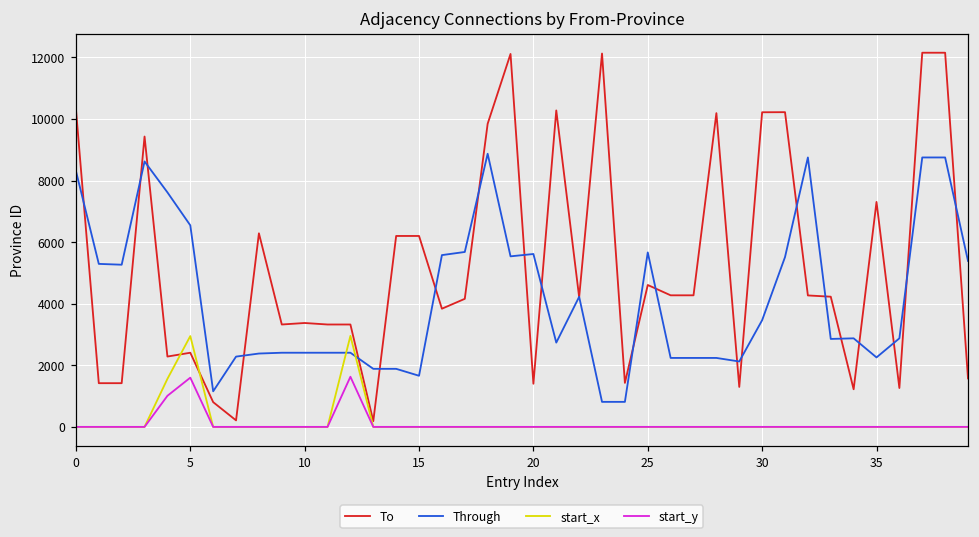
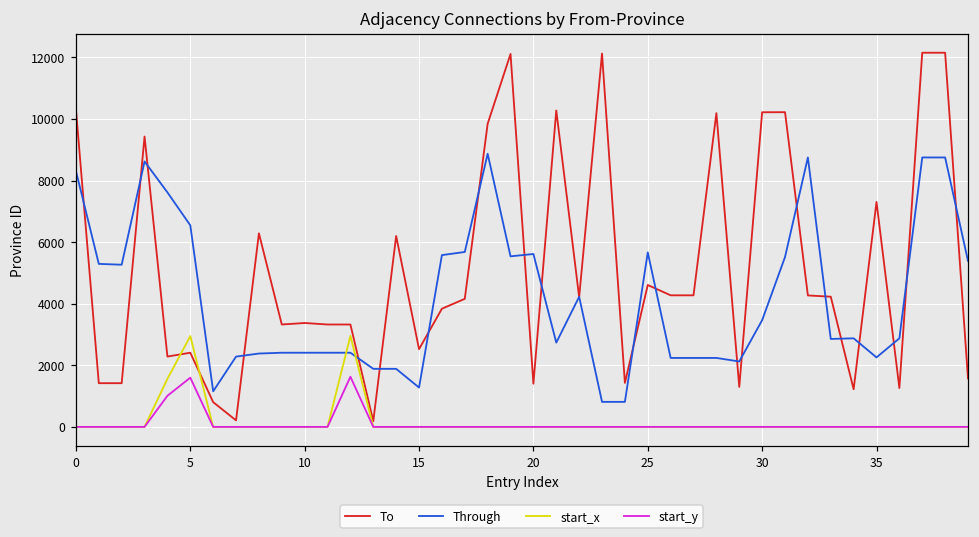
  {
    "To": {
      "0": 10300,
      "5": 2400,
      "10": 3400,
-     "15": 6200,
+     "15": 2500,
      "20": 1400,
      "25": 4600,
      "30": 10200,
      "35": 7300
    },
    "Through": {
      "0": 8300,
      "5": 6500,
      "10": 2400,
-     "15": 1700,
+     "15": 1300,
      "20": 5600,
      "25": 5700,
      "30": 3500,
      "35": 2300
    },
    "start_x": {
      "5": 2900
    },
    "start_y": {
      "5": 1600
    }
  }
